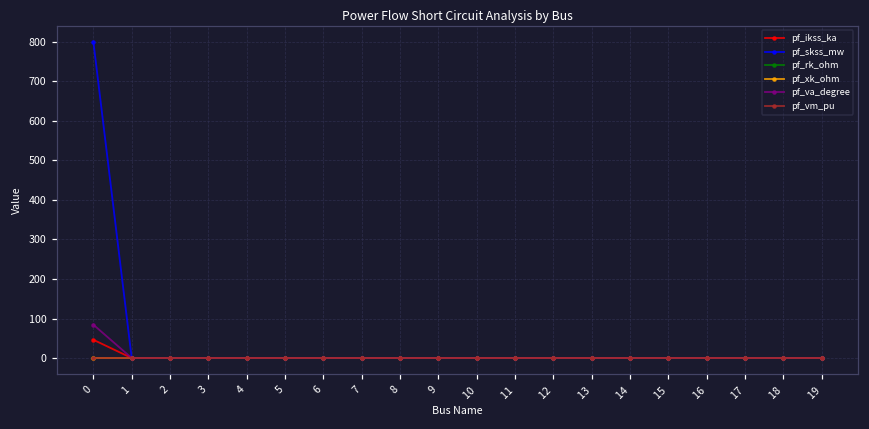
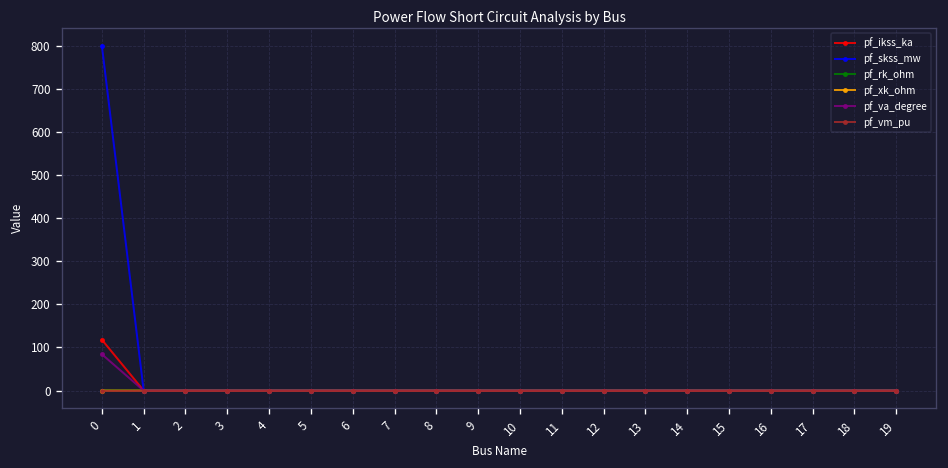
  {
    "pf_ikss_ka": {
-     "0": 50
+     "0": 120
    },
    "pf_skss_mw": {
      "0": 800
    },
    "pf_vm_pu": {
      "0": 0
    },
    "pf_va_degree": {
      "0": 80
    }
  }
